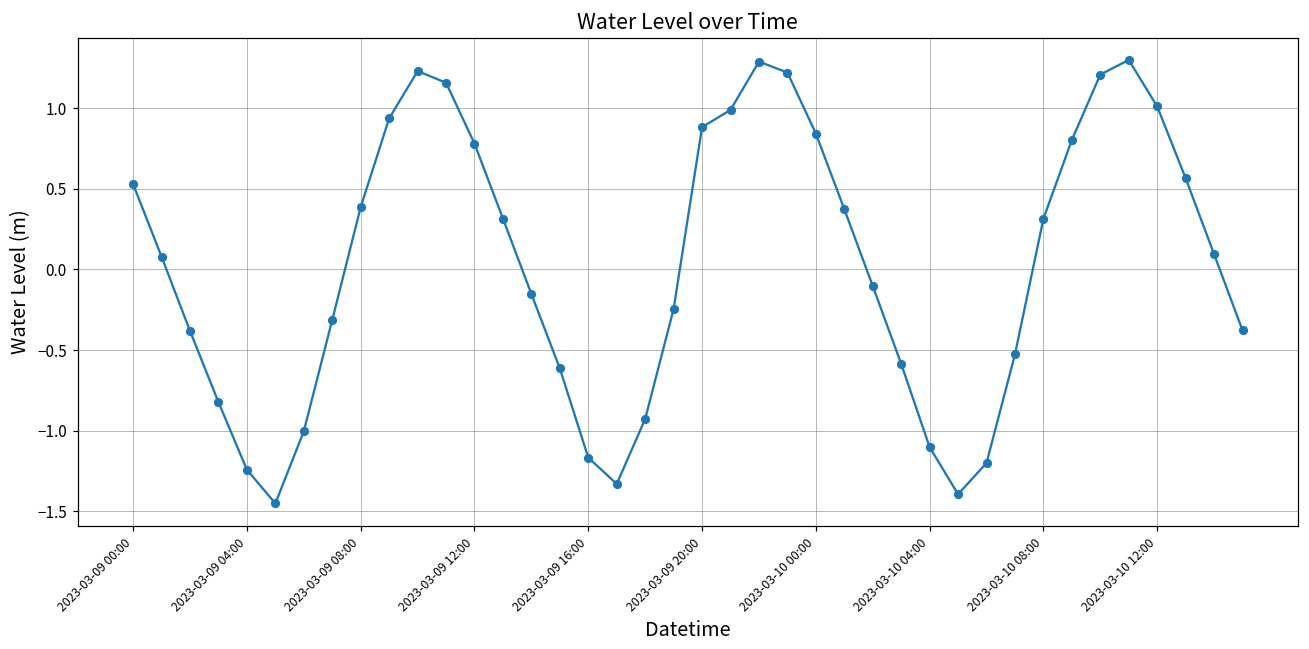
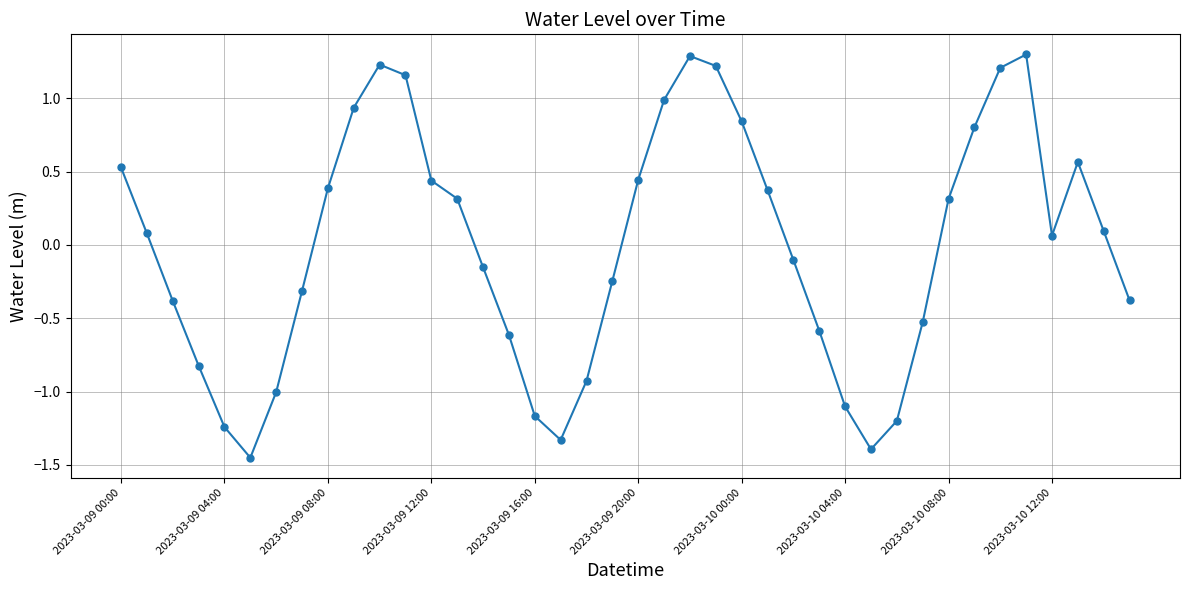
  {
    "2023-03-09 00:00": 0.53,
    "2023-03-09 04:00": -1.24,
    "2023-03-09 08:00": 0.39,
-   "2023-03-09 12:00": 0.78,
+   "2023-03-09 12:00": 0.44,
    "2023-03-09 16:00": -1.17,
-   "2023-03-09 20:00": 0.88,
+   "2023-03-09 20:00": 0.44,
    "2023-03-10 00:00": 0.84,
    "2023-03-10 04:00": -1.10,
    "2023-03-10 08:00": 0.31,
-   "2023-03-10 12:00": 1.01
+   "2023-03-10 12:00": 0.06
  }
